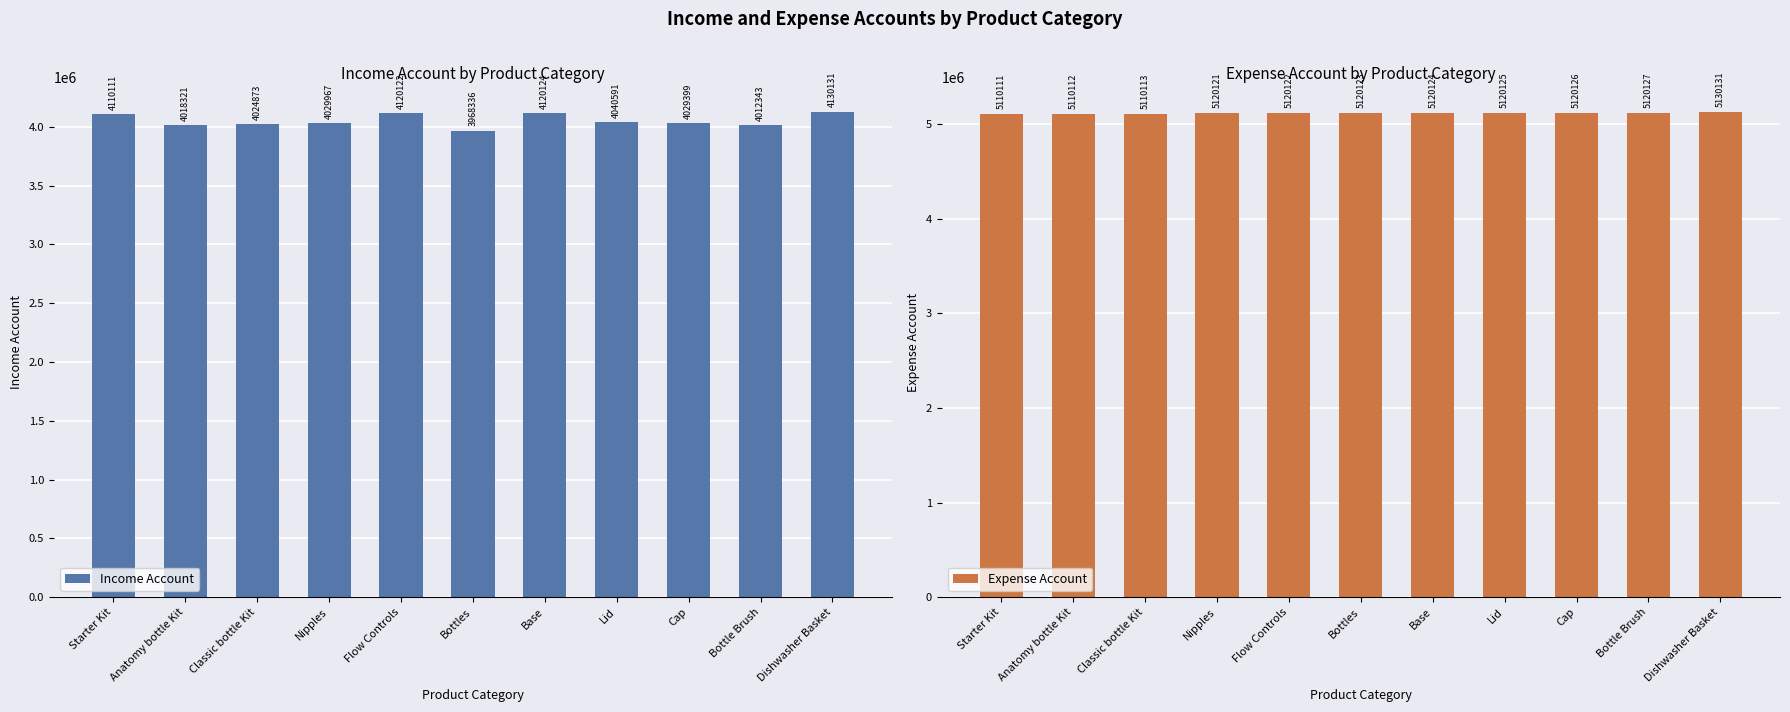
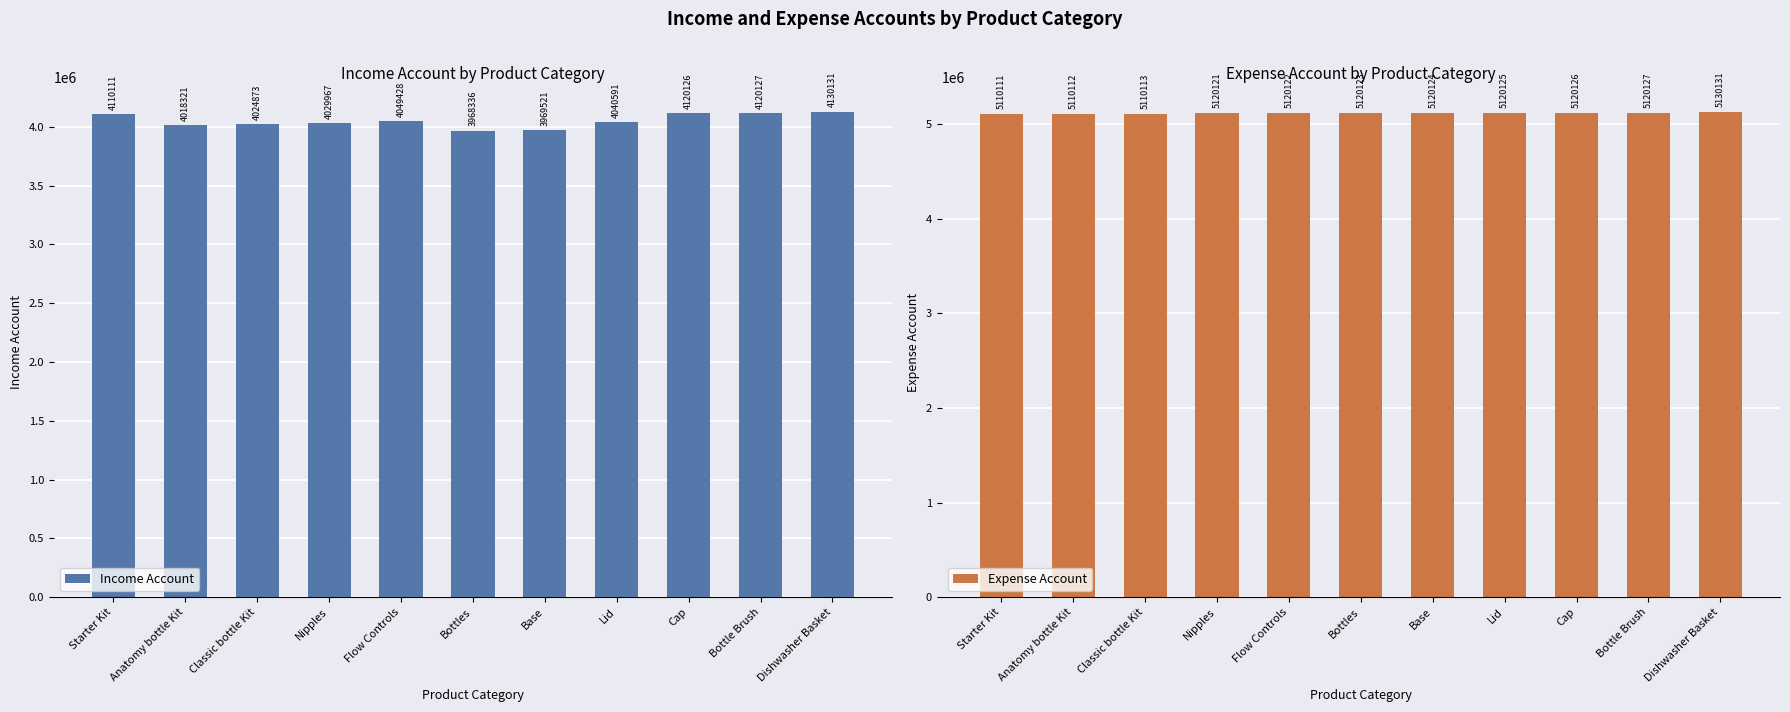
  {
    "Income Account by Product Category": {
      "Starter Kit": 4110111,
      "Anatomy bottle Kit": 4018321,
      "Classic bottle Kit": 4024873,
      "Nipples": 4029967,
-     "Flow Controls": 4120122,
+     "Flow Controls": 4049428,
      "Bottles": 3968336,
-     "Base": 4120124,
+     "Base": 3969521,
      "Lid": 4040591,
-     "Cap": 4029399,
-     "Bottle Brush": 4012343,
+     "Cap": 4120126,
+     "Bottle Brush": 4120127,
      "Dishwasher Basket": 4130131
    },
    "Expense Account by Product Category": {
      "Starter Kit": 5110111,
      "Anatomy bottle Kit": 5110112,
      "Classic bottle Kit": 5110113,
      "Nipples": 5120121,
      "Flow Controls": 5120122,
      "Bottles": 5120123,
      "Base": 5120124,
      "Lid": 5120125,
      "Cap": 5120126,
      "Bottle Brush": 5120127,
      "Dishwasher Basket": 5130131
    }
  }
